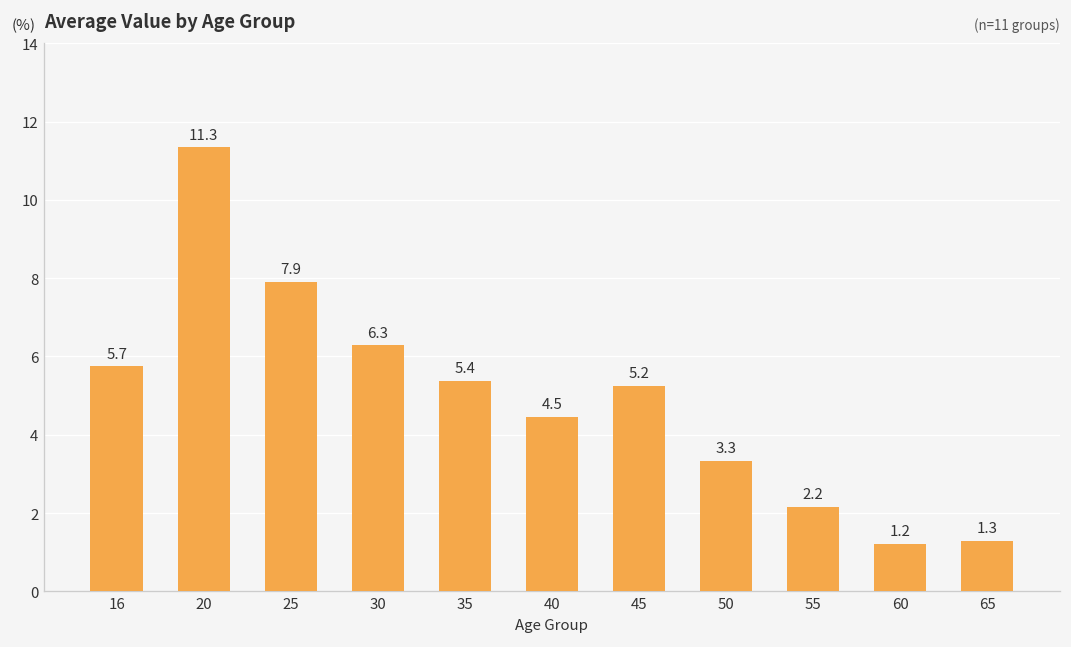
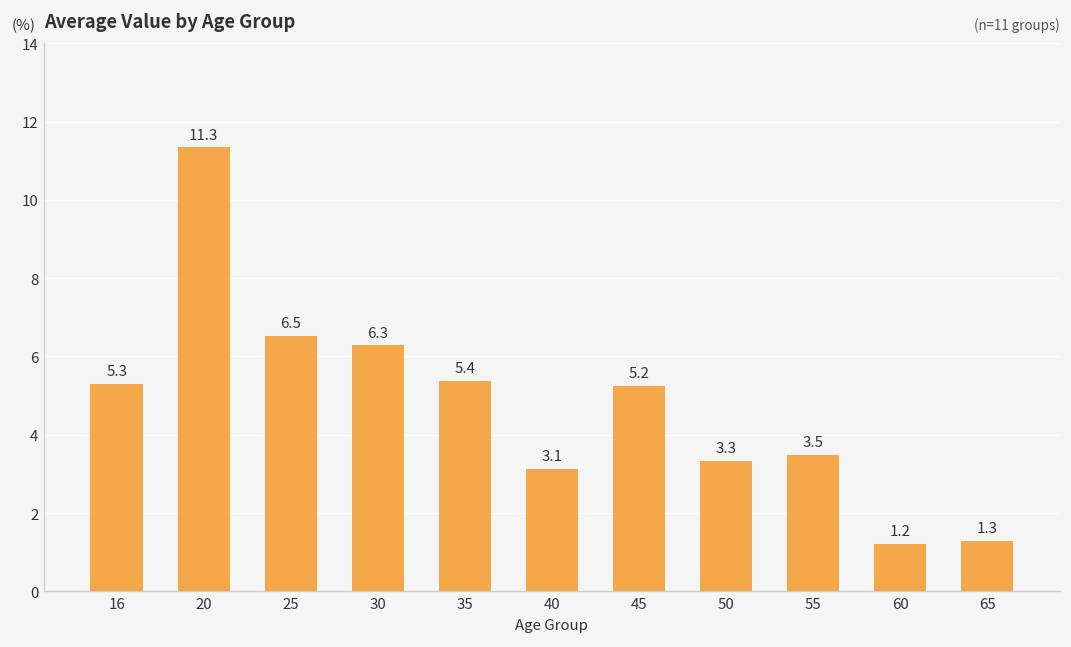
  {
-   "16": 5.7,
+   "16": 5.3,
    "20": 11.3,
-   "25": 7.9,
+   "25": 6.5,
    "30": 6.3,
    "35": 5.4,
-   "40": 4.5,
+   "40": 3.1,
    "45": 5.2,
    "50": 3.3,
-   "55": 2.2,
+   "55": 3.5,
    "60": 1.2,
    "65": 1.3
  }
